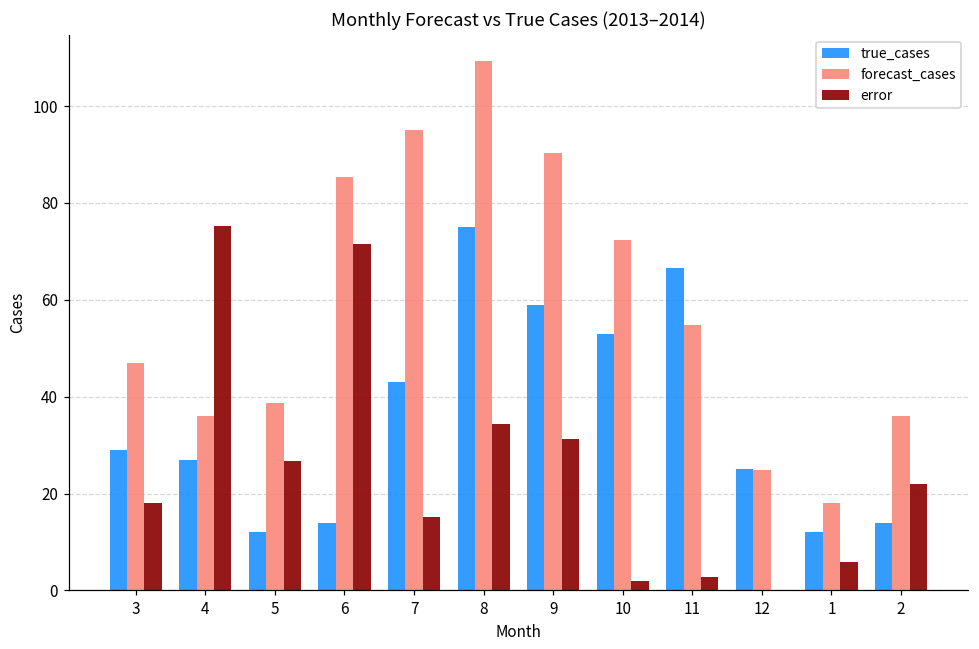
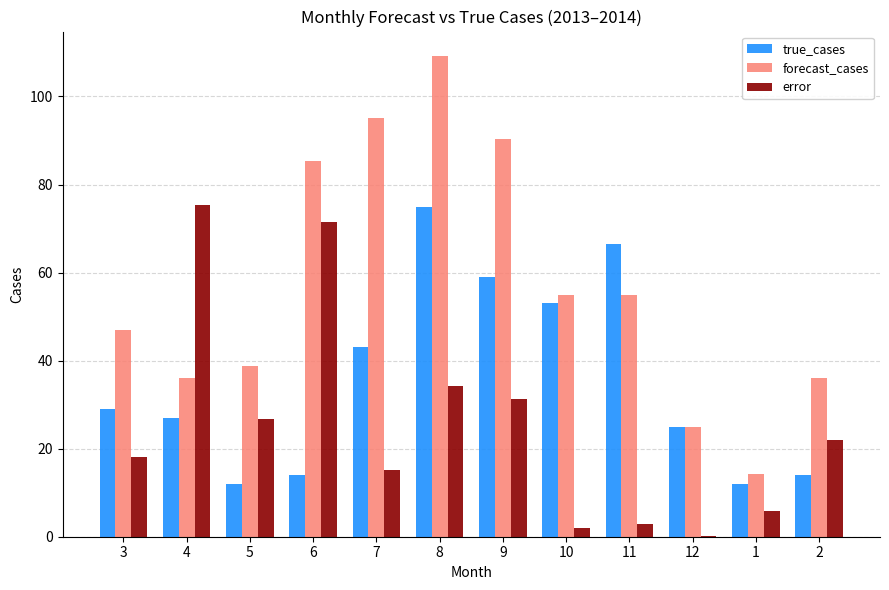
  {
    "true_cases": {
      "3": 29,
      "4": 27,
      "5": 12,
      "6": 14,
      "7": 43,
      "8": 75,
      "9": 59,
      "10": 53,
      "11": 67,
      "12": 25,
      "1": 12,
      "2": 14
    },
    "forecast_cases": {
      "3": 47,
      "4": 36,
      "5": 39,
      "6": 85,
      "7": 95,
      "8": 109,
      "9": 90,
-     "10": 72,
+     "10": 55,
      "11": 55,
      "12": 25,
-     "1": 18,
+     "1": 14,
      "2": 36
    },
    "error": {
      "3": 18,
      "4": 75,
      "5": 27,
      "6": 71,
      "7": 15,
      "8": 34,
      "9": 31,
      "10": 2,
      "11": 3,
      "1": 6,
      "2": 22
    }
  }
